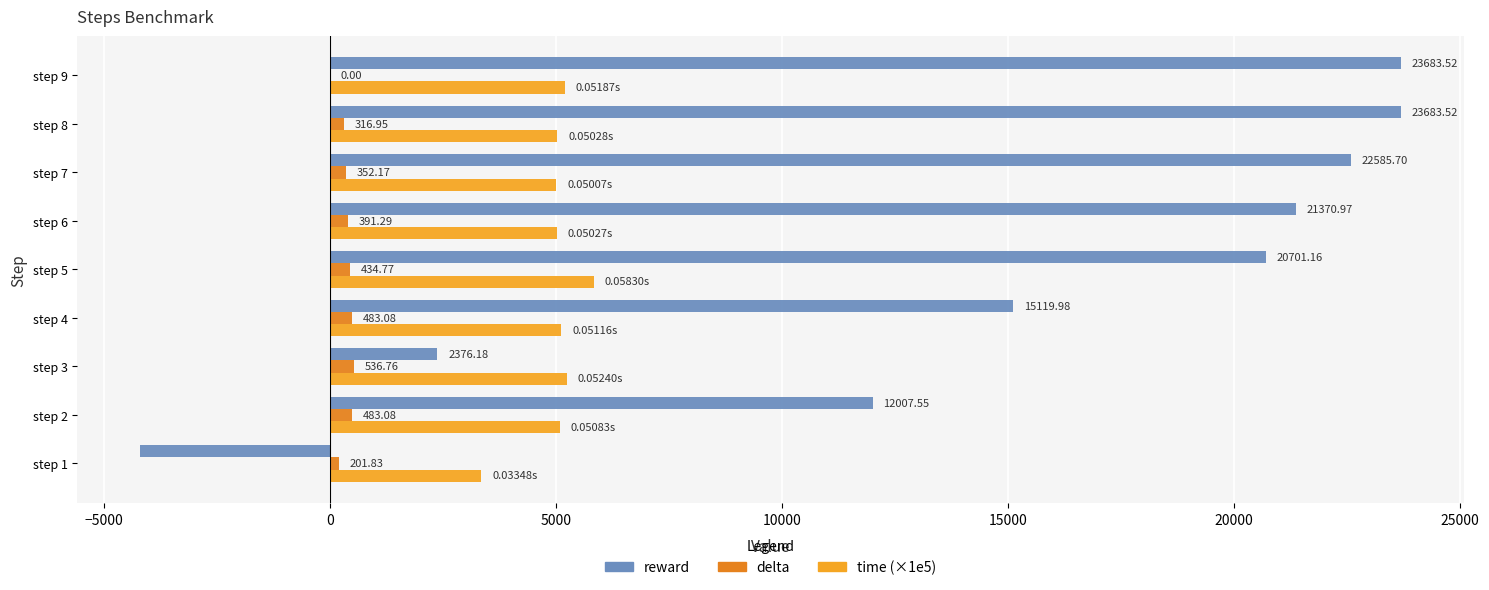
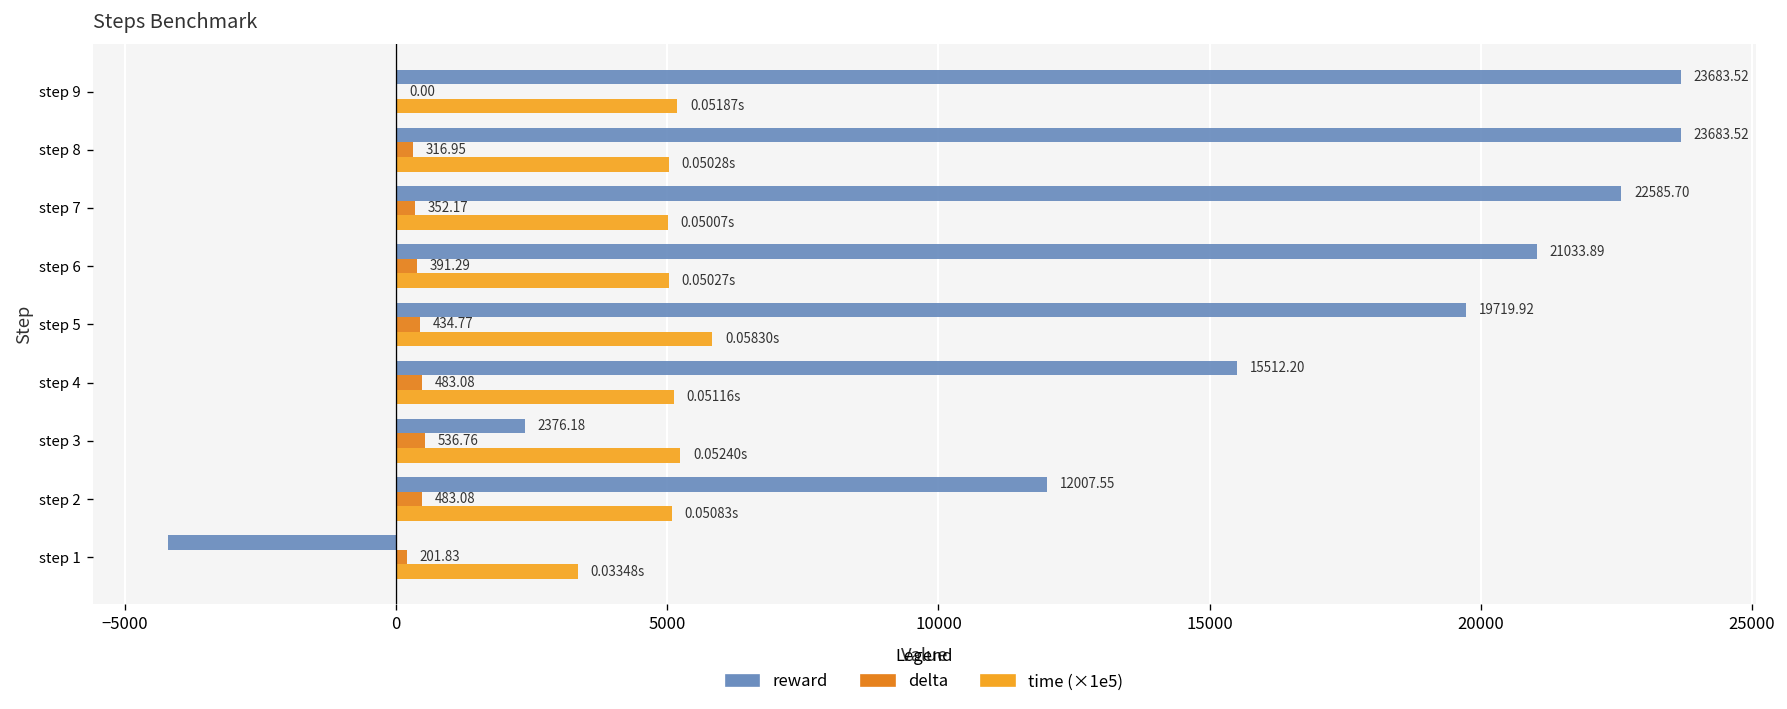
  {
    "reward": {
      "step 9": 23683.52,
      "step 8": 23683.52,
      "step 7": 22585.70,
-     "step 6": 21370.97,
-     "step 5": 20701.16,
-     "step 4": 15119.98,
+     "step 6": 21033.89,
+     "step 5": 19719.92,
+     "step 4": 15512.20,
      "step 3": 2376.18,
      "step 2": 12007.55
    }
  }
